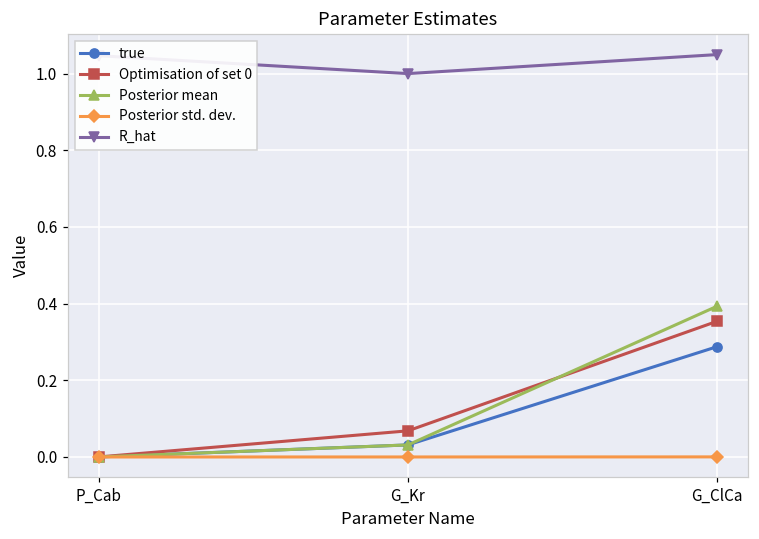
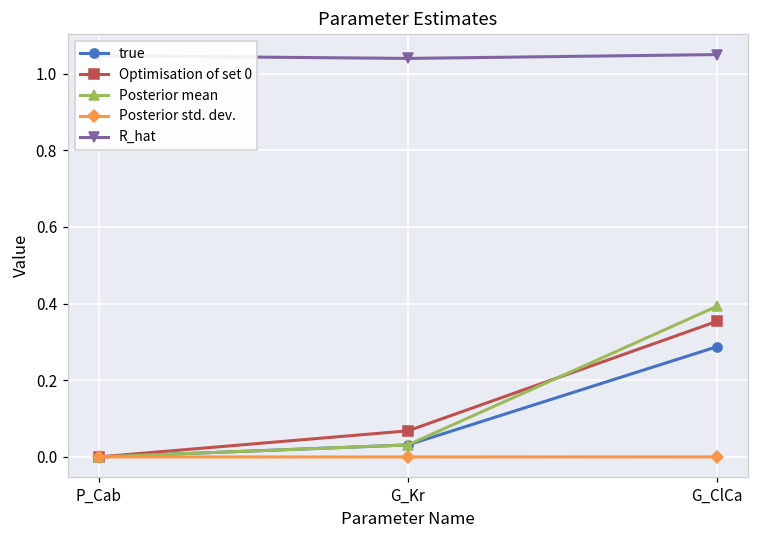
  {
    "true": {
      "G_ClCa": 0.29
    },
    "Optimisation of set 0": {
      "G_Kr": 0.07,
      "G_ClCa": 0.35
    },
    "Posterior mean": {
      "G_ClCa": 0.39
    },
    "Posterior std. dev.": {
      "G_Kr": 0.00,
      "G_ClCa": 0.00
    },
    "R_hat": {
-     "G_Kr": 1.00,
+     "G_Kr": 1.04,
      "G_ClCa": 1.05
    }
  }
